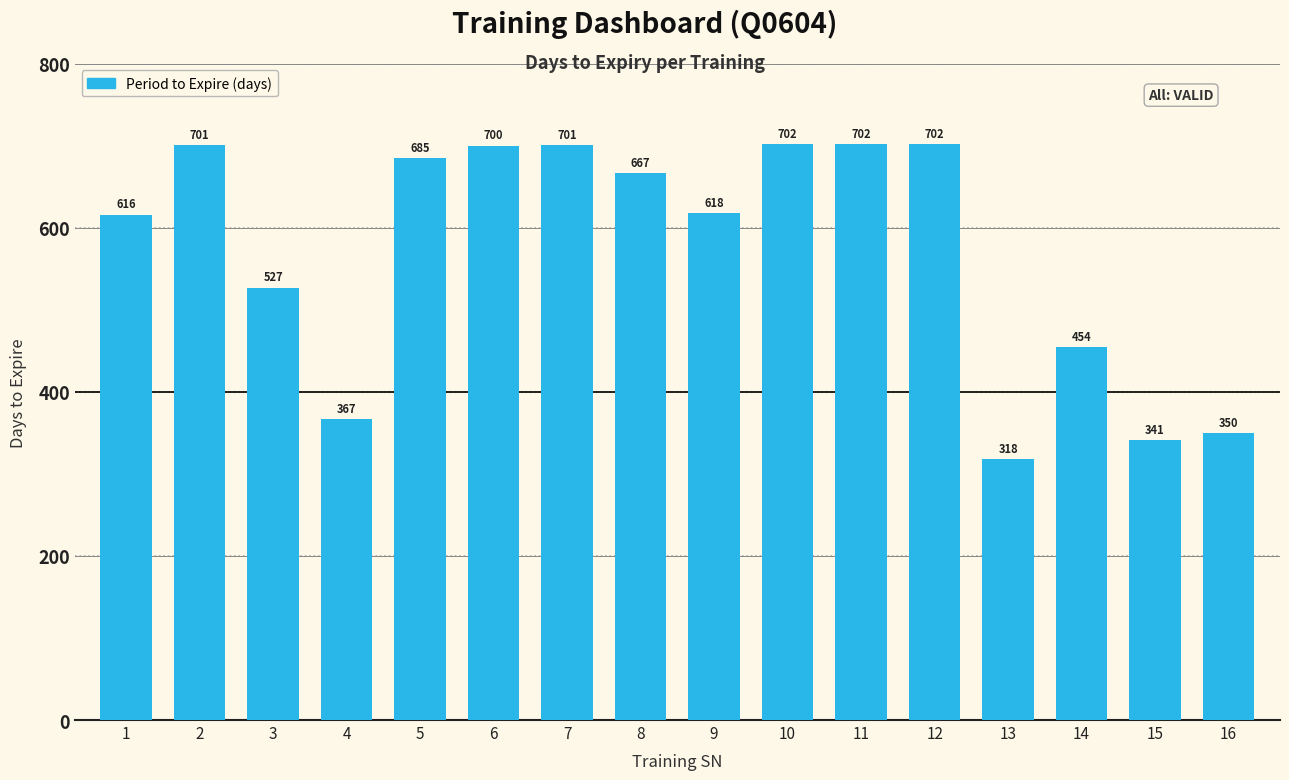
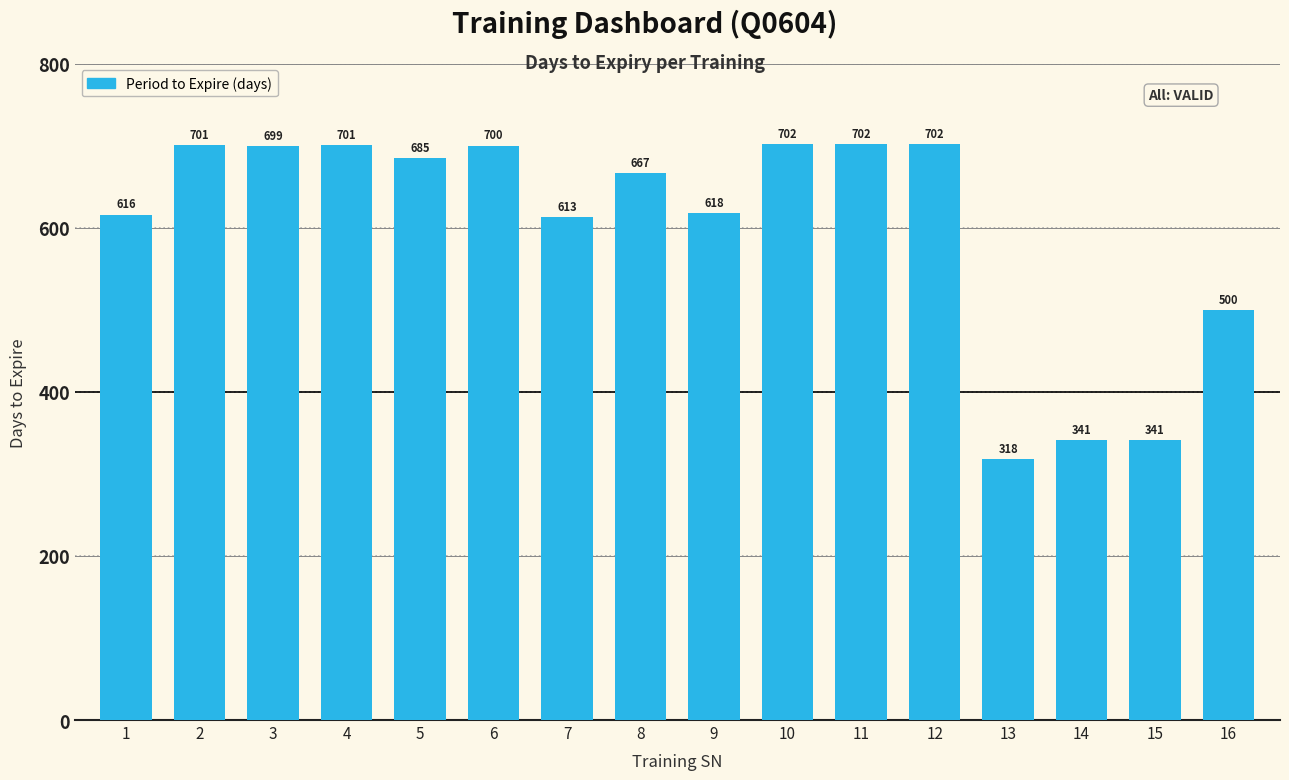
  {
    "1": 616,
    "2": 701,
-   "3": 527,
-   "4": 367,
+   "3": 699,
+   "4": 701,
    "5": 685,
    "6": 700,
-   "7": 701,
+   "7": 613,
    "8": 667,
    "9": 618,
    "10": 702,
    "11": 702,
    "12": 702,
    "13": 318,
-   "14": 454,
+   "14": 341,
    "15": 341,
-   "16": 350
+   "16": 500
  }
